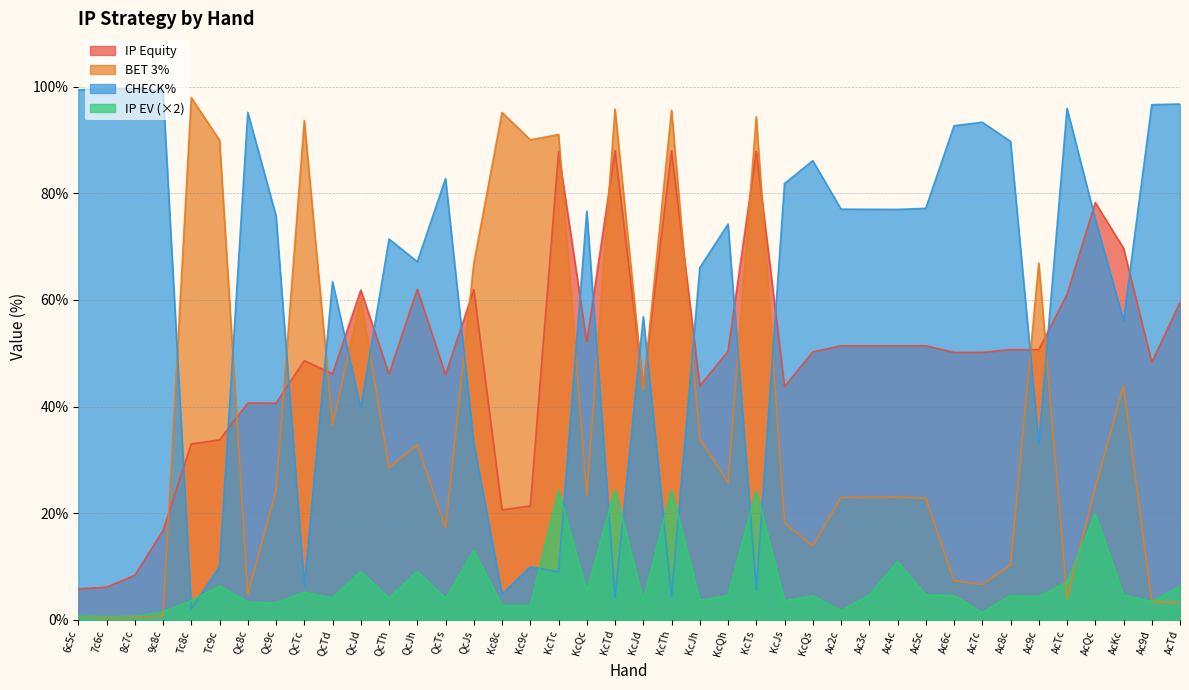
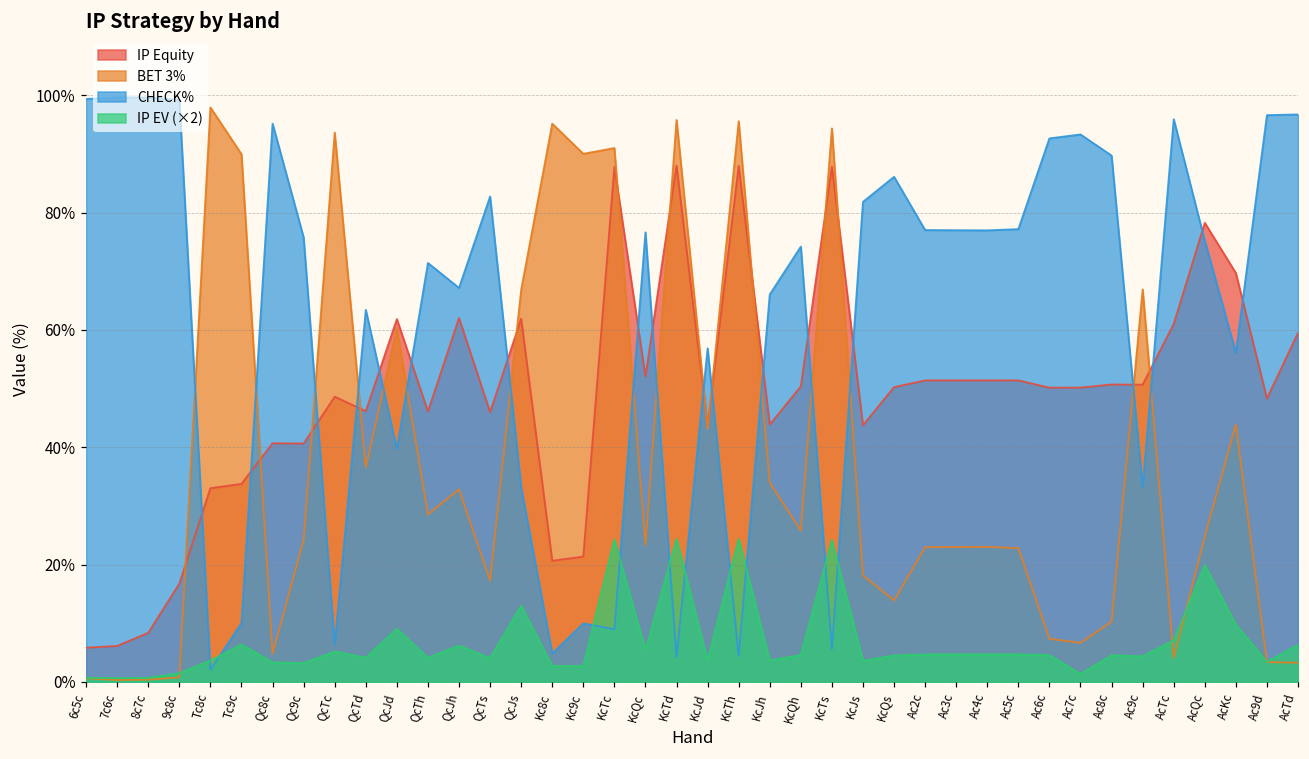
  {
    "CHECK%": {
      "6c5c": "99%",
      "Tc8c": "2%",
      "Tc9c": "10%",
      "Qc8c": "95%",
      "Qc9c": "76%",
      "QcTc": "6%",
      "QcTd": "63%",
      "QcJd": "40%",
      "QcTh": "71%",
      "QcJh": "67%",
      "QcTs": "83%",
      "QcJs": "33%",
      "Kc8c": "5%",
      "Kc9c": "10%",
      "KcTc": "9%",
      "KcQc": "77%",
      "KcTd": "4%",
      "KcJd": "57%",
      "KcTh": "4%",
      "KcJh": "66%",
      "KcQh": "74%",
      "KcTs": "6%",
      "KcJs": "82%",
      "KcQs": "86%",
      "Ac2c": "77%",
      "Ac3c": "77%",
      "Ac4c": "77%",
      "Ac5c": "77%",
      "Ac6c": "93%",
      "Ac7c": "93%",
      "Ac8c": "90%",
      "Ac9c": "33%",
      "AcTc": "96%",
      "AcQc": "75%",
      "AcKc": "56%",
      "Ac9d": "97%",
      "AcTd": "97%"
    },
    "IP EV (×2)": {
      "9c8c": "2%",
      "Tc8c": "4%",
      "Tc9c": "6%",
      "Qc8c": "3%",
      "Qc9c": "3%",
      "QcTc": "5%",
      "QcTd": "4%",
      "QcJd": "9%",
      "QcTh": "4%",
-     "QcJh": "9%",
+     "QcJh": "6%",
      "QcTs": "4%",
      "QcJs": "13%",
      "Kc8c": "3%",
      "Kc9c": "3%",
      "KcTc": "24%",
      "KcQc": "5%",
      "KcTd": "24%",
      "KcJd": "4%",
      "KcTh": "24%",
      "KcJh": "4%",
      "KcQh": "5%",
      "KcTs": "24%",
      "KcJs": "4%",
      "KcQs": "5%",
-     "Ac2c": "2%",
+     "Ac2c": "5%",
      "Ac3c": "5%",
-     "Ac4c": "11%",
+     "Ac4c": "5%",
      "Ac5c": "5%",
      "Ac6c": "5%",
      "Ac7c": "1%",
      "Ac8c": "5%",
      "Ac9c": "4%",
      "AcTc": "7%",
      "AcQc": "20%",
-     "AcKc": "5%",
+     "AcKc": "10%",
      "AcTd": "6%"
    }
  }
